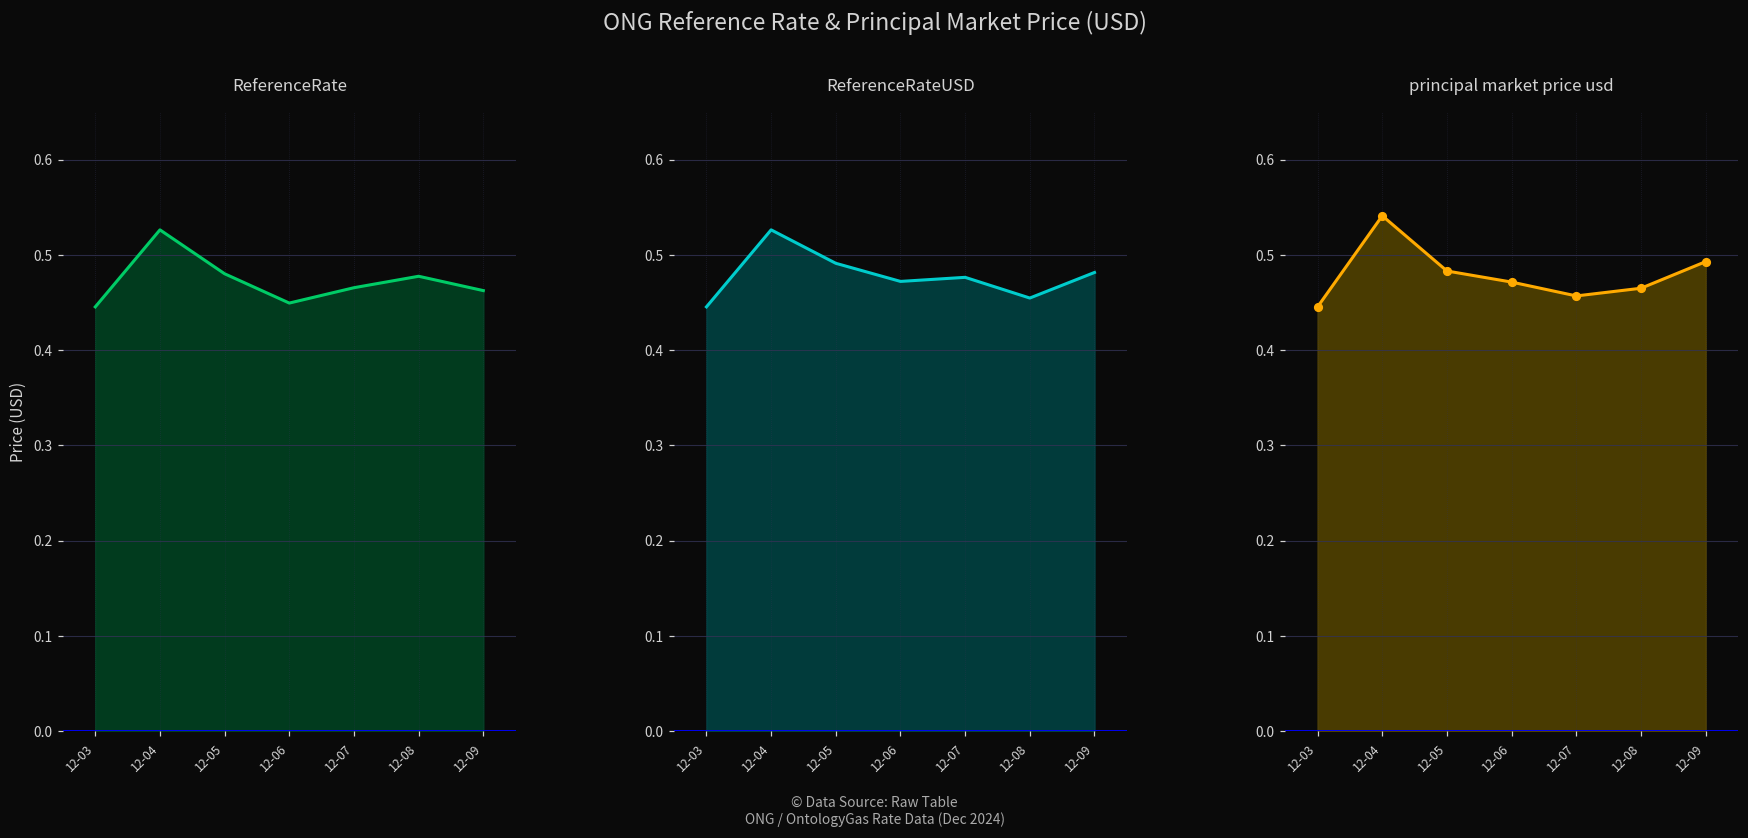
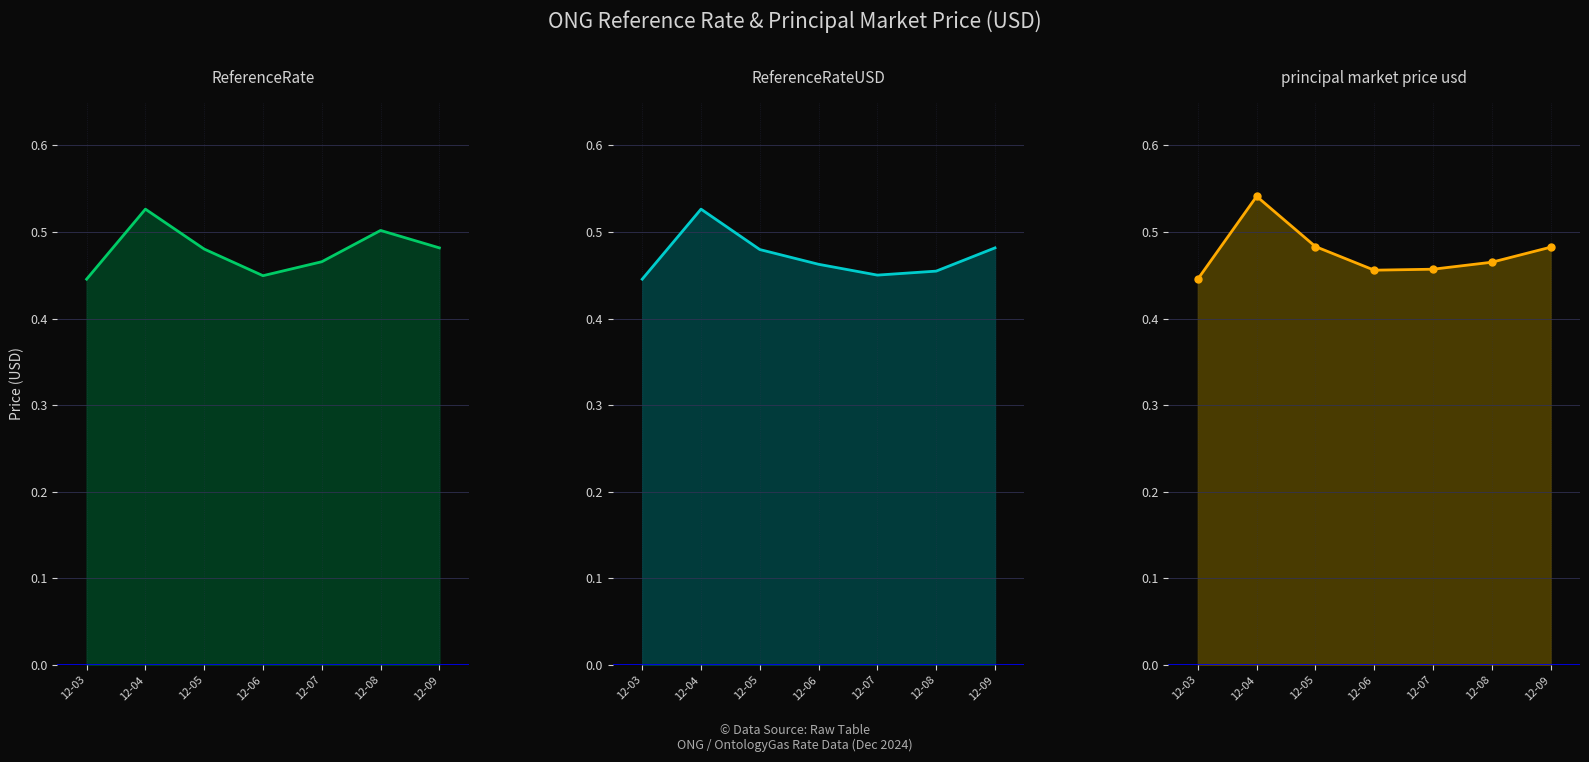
  {
    "ReferenceRate": {
      "12-03": 0.45,
      "12-04": 0.53,
      "12-05": 0.48,
      "12-06": 0.45,
      "12-07": 0.47,
-     "12-08": 0.48,
-     "12-09": 0.46
+     "12-08": 0.50,
+     "12-09": 0.48
    },
    "ReferenceRateUSD": {
      "12-03": 0.45,
      "12-04": 0.53,
-     "12-05": 0.49,
-     "12-06": 0.47,
-     "12-07": 0.48,
+     "12-05": 0.48,
+     "12-06": 0.46,
+     "12-07": 0.45,
      "12-08": 0.45,
      "12-09": 0.48
    },
    "principal market price usd": {
      "12-03": 0.45,
      "12-04": 0.54,
      "12-05": 0.48,
-     "12-06": 0.47,
+     "12-06": 0.46,
      "12-07": 0.46,
      "12-08": 0.47,
-     "12-09": 0.49
+     "12-09": 0.48
    }
  }
